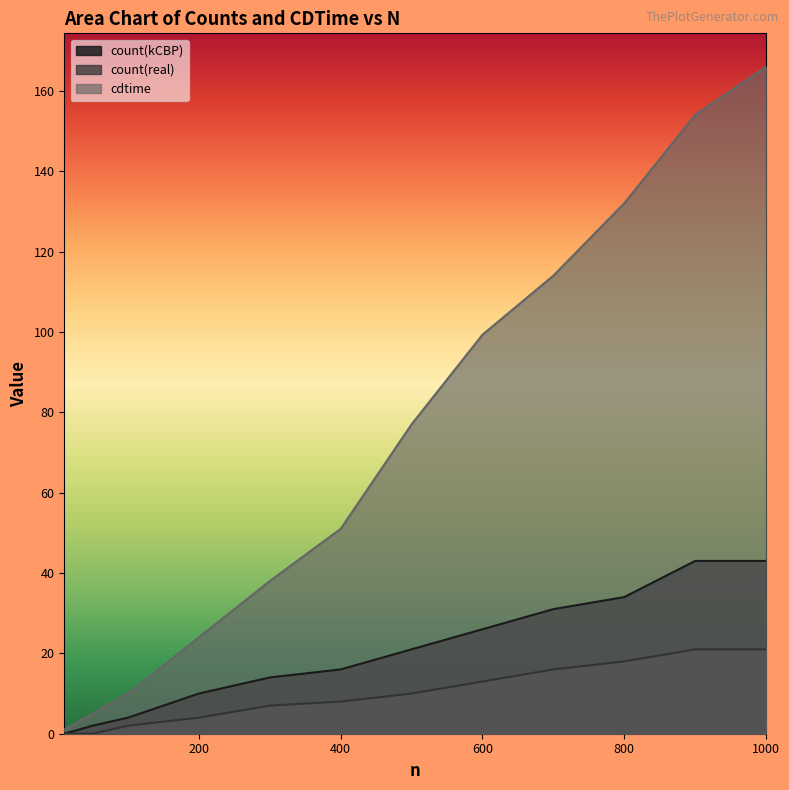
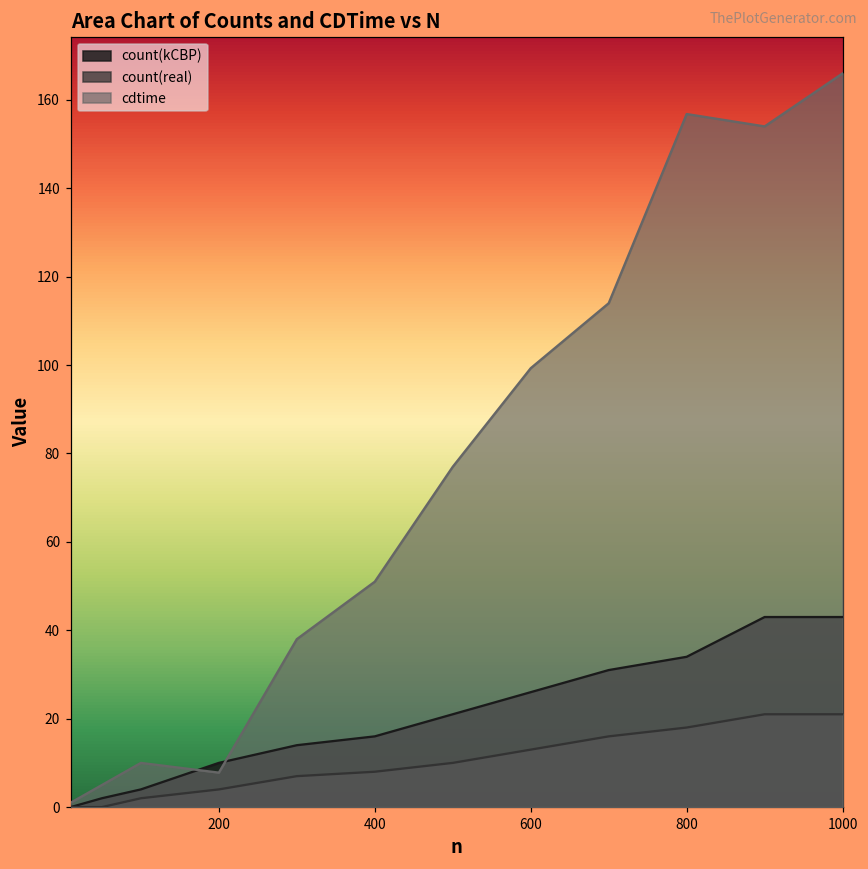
  {
    "cdtime": {
-     "200": 24,
+     "200": 8,
      "400": 51,
      "600": 99,
-     "800": 132,
+     "800": 157,
      "1000": 166
    }
  }
